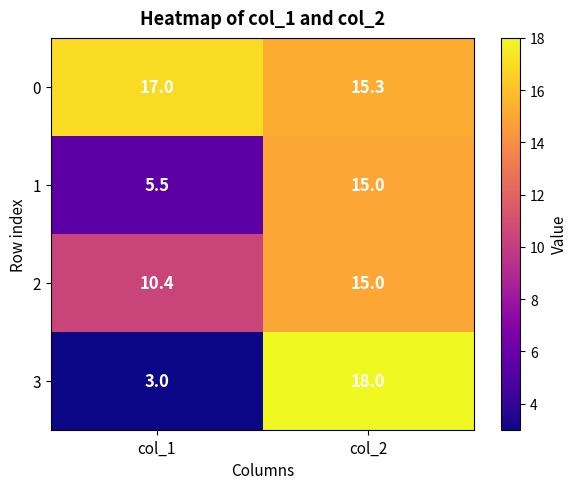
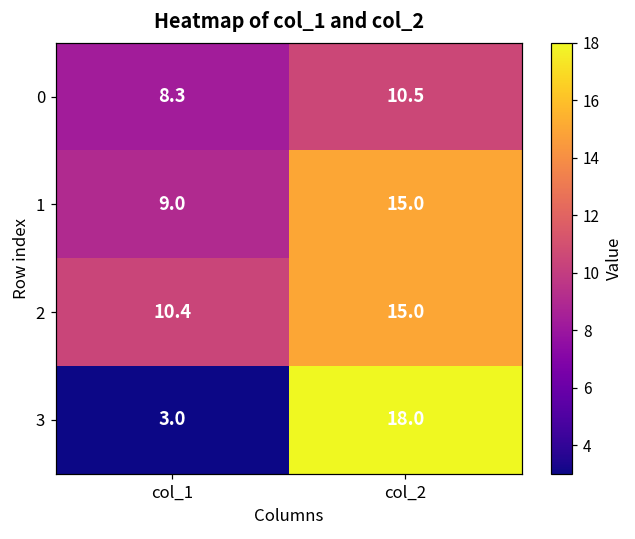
  {
    "0": {
-     "col_1": 17.0,
-     "col_2": 15.3
+     "col_1": 8.3,
+     "col_2": 10.5
    },
    "1": {
-     "col_1": 5.5,
+     "col_1": 9.0,
      "col_2": 15.0
    },
    "2": {
      "col_1": 10.4,
      "col_2": 15.0
    },
    "3": {
      "col_1": 3.0,
      "col_2": 18.0
    }
  }
